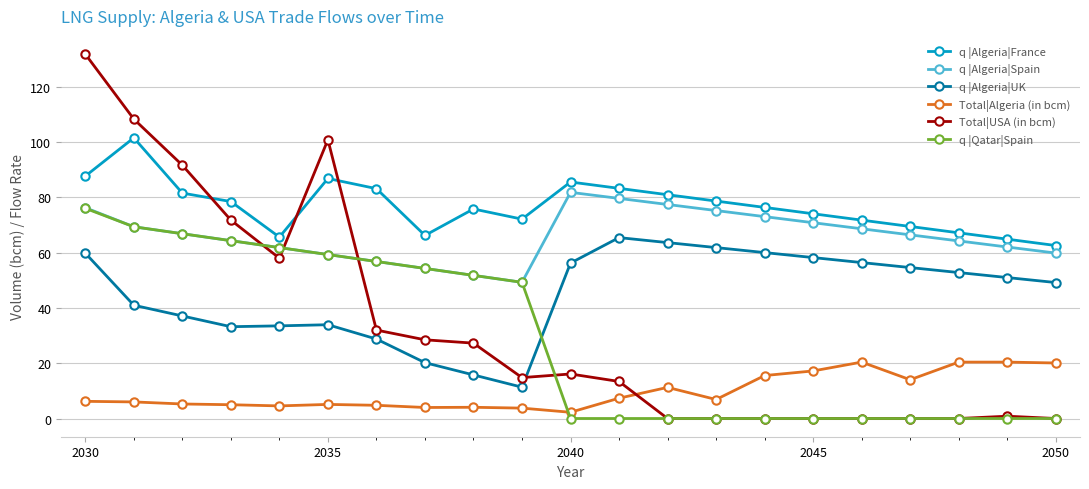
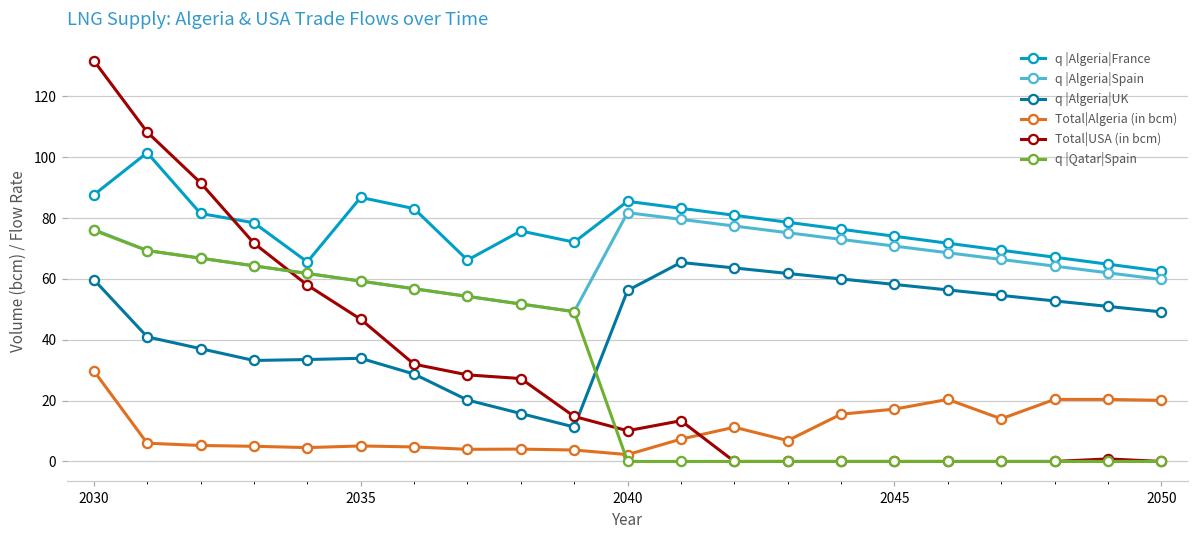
  {
    "q |Algeria|Spain": {
      "2040": 82,
      "2045": 71,
      "2050": 60
    },
    "Total|Algeria (in bcm)": {
-     "2030": 6,
+     "2030": 30,
      "2035": 5,
      "2040": 2,
      "2045": 17,
      "2050": 20
    },
    "Total|USA (in bcm)": {
      "2030": 132,
-     "2035": 101,
-     "2040": 16
+     "2035": 47,
+     "2040": 10
    },
    "q |Qatar|Spain": {
      "2040": 0
    }
  }
